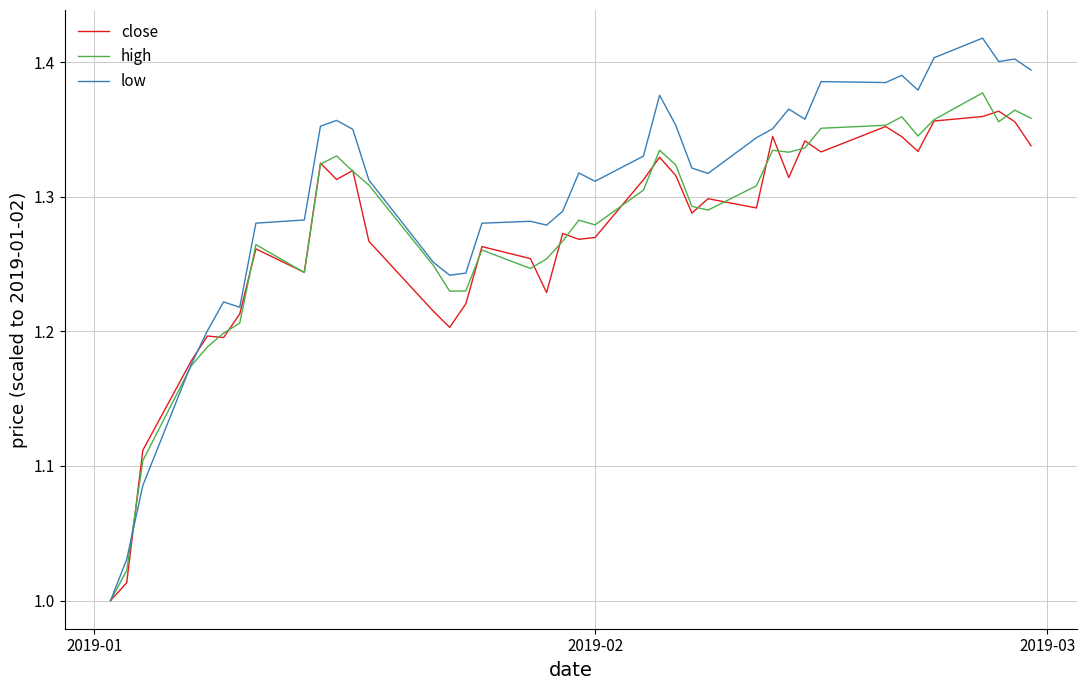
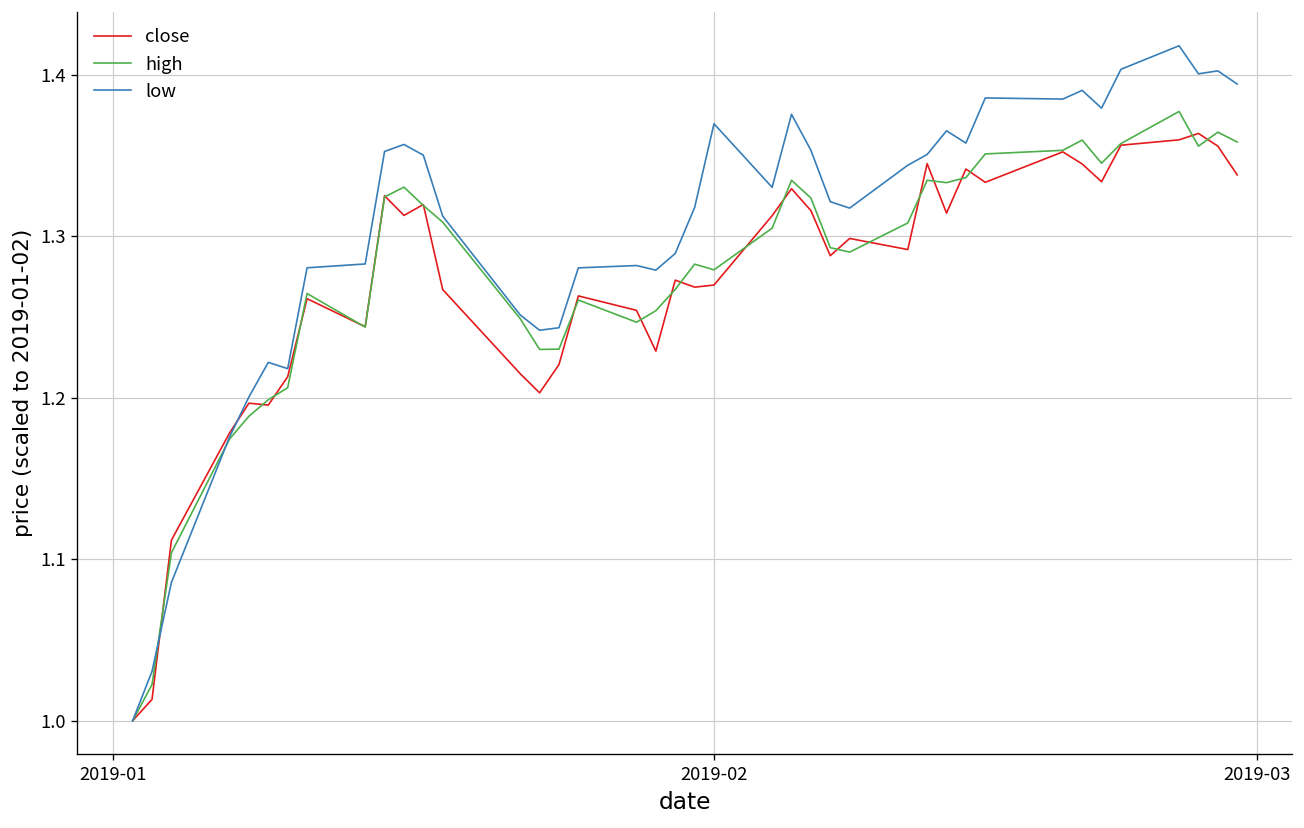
  {
    "close": {
      "2019-02": 1.270
    },
    "high": {
      "2019-02": 1.279
    },
    "low": {
-     "2019-02": 1.311
+     "2019-02": 1.370
    }
  }
